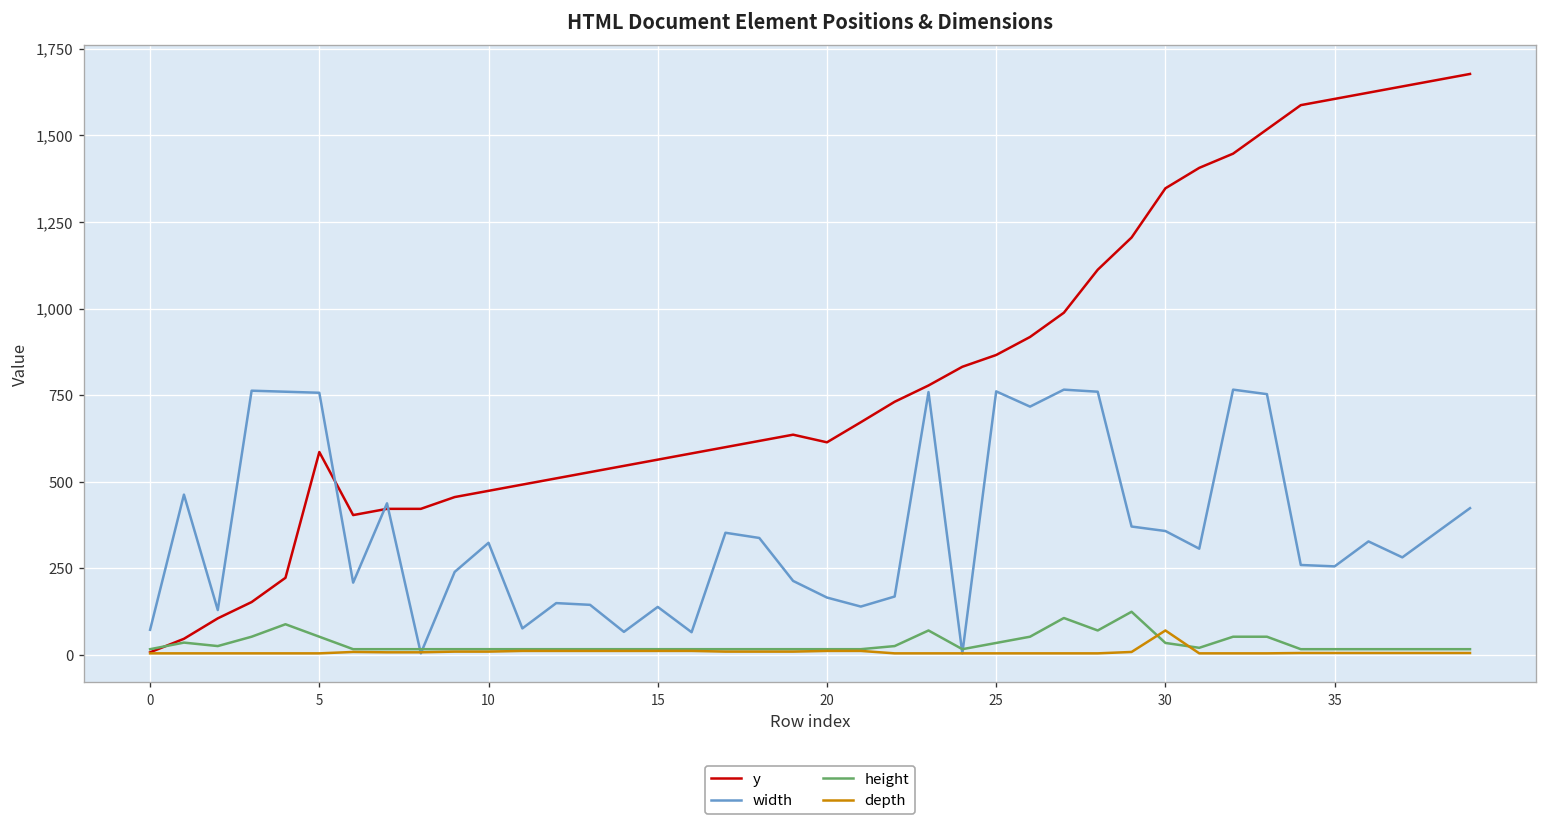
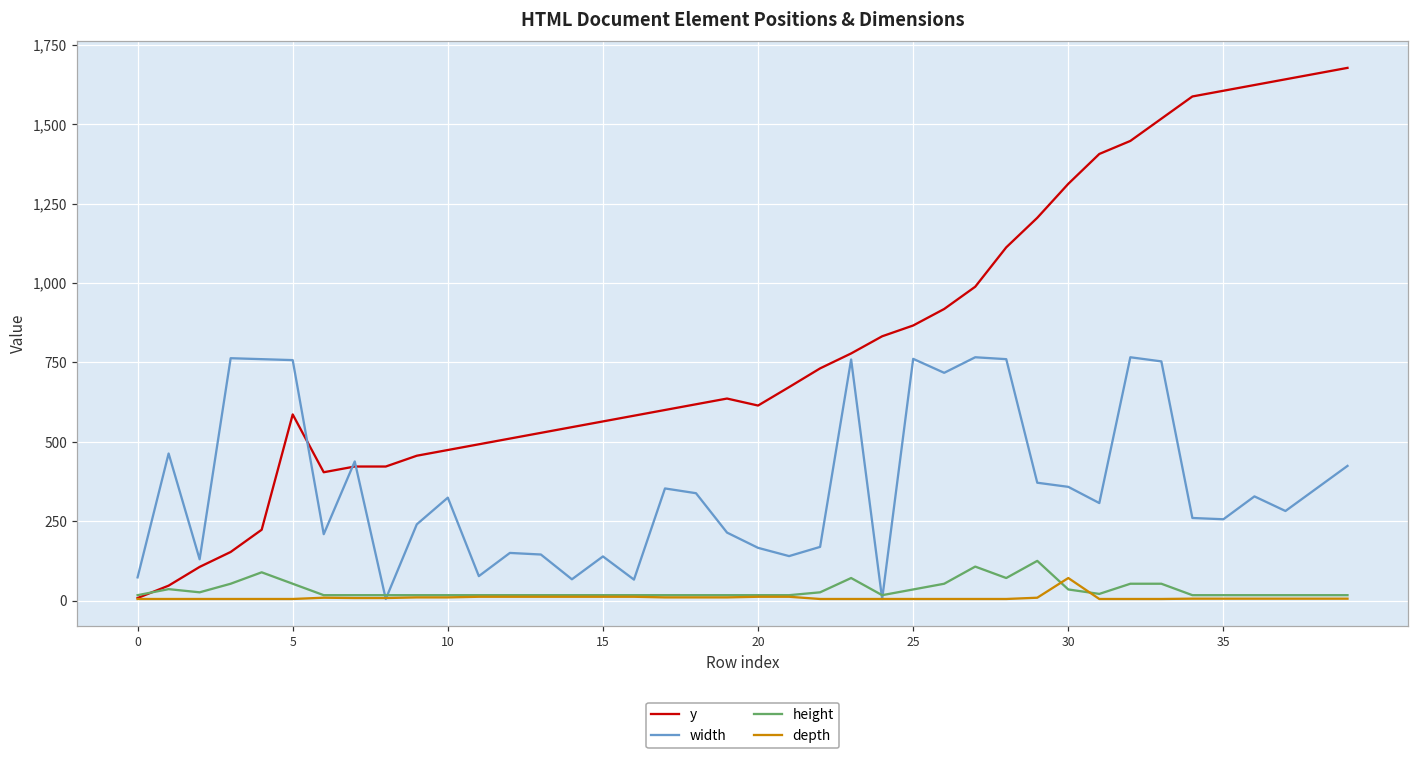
  {
    "y": {
      "5": "590",
      "10": "470",
      "15": "560",
      "20": "610",
      "25": "870",
-     "30": "1,350",
+     "30": "1,310",
      "35": "1,610"
    },
    "width": {
      "0": "70",
      "5": "760",
      "10": "320",
      "15": "140",
      "20": "170",
      "25": "760",
      "30": "360",
      "35": "260"
    },
    "height": {
      "0": "20",
      "5": "50",
      "25": "40",
      "30": "40",
      "35": "20"
    },
    "depth": {
      "5": "10",
      "25": "10",
      "30": "70",
      "35": "10"
    }
  }
